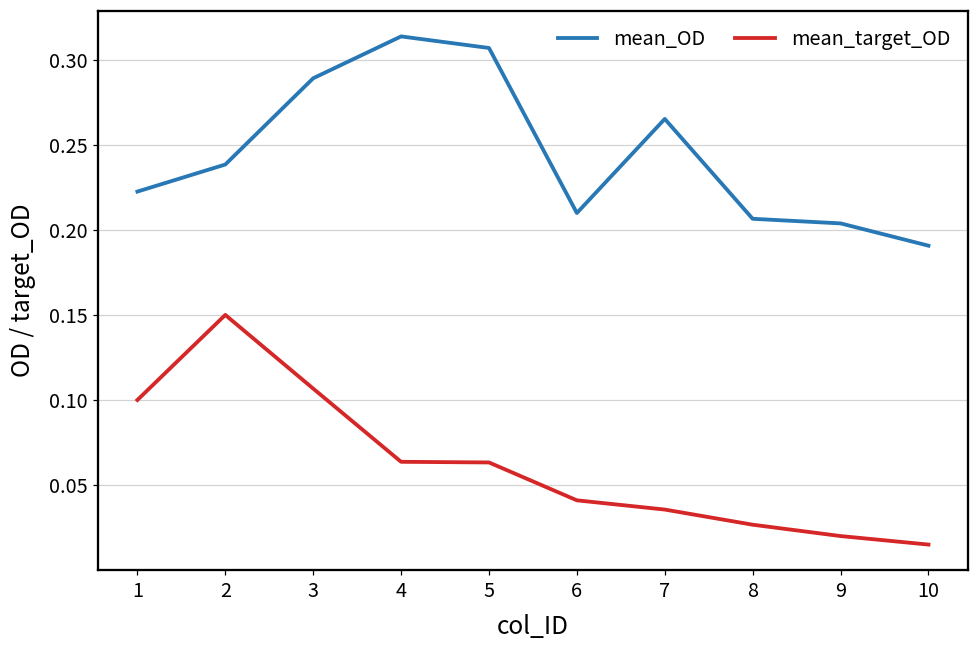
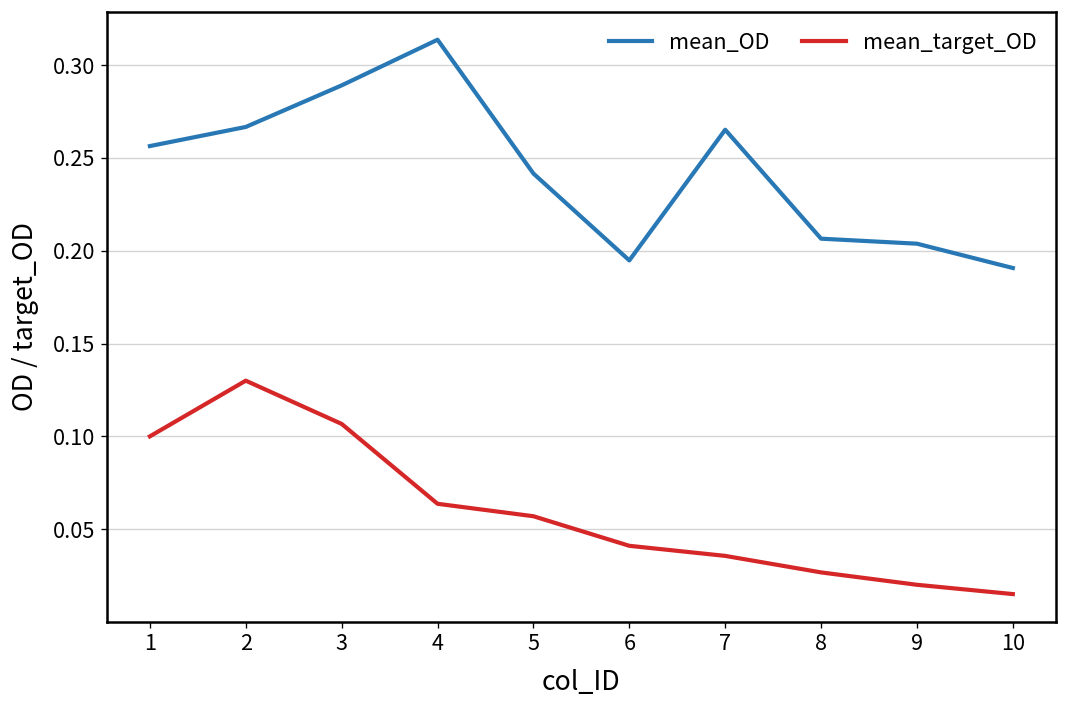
  {
    "mean_OD": {
-     "1": 0.223,
-     "2": 0.238,
+     "1": 0.256,
+     "2": 0.267,
      "3": 0.289,
      "4": 0.314,
-     "5": 0.307,
-     "6": 0.210,
+     "5": 0.242,
+     "6": 0.195,
      "7": 0.265,
      "8": 0.207,
      "9": 0.204,
      "10": 0.191
    },
    "mean_target_OD": {
      "1": 0.100,
-     "2": 0.15,
+     "2": 0.13,
      "3": 0.107,
      "4": 0.064,
-     "5": 0.063,
+     "5": 0.057,
      "6": 0.041,
      "7": 0.036,
      "8": 0.027,
      "9": 0.020,
      "10": 0.015
    }
  }
